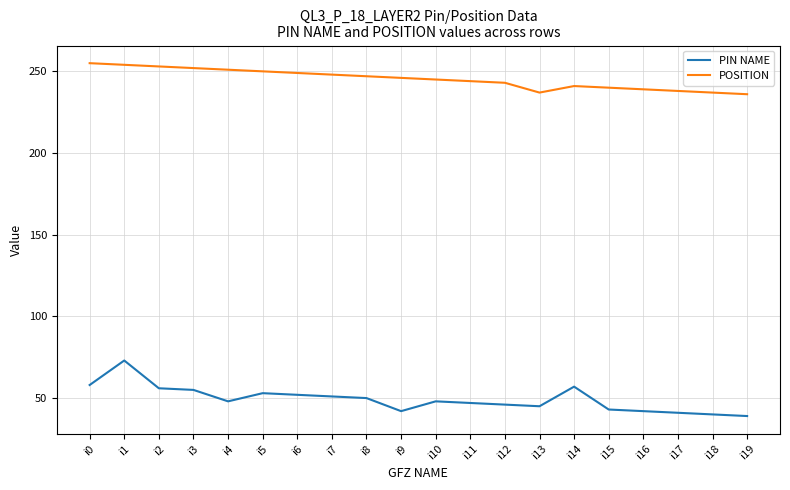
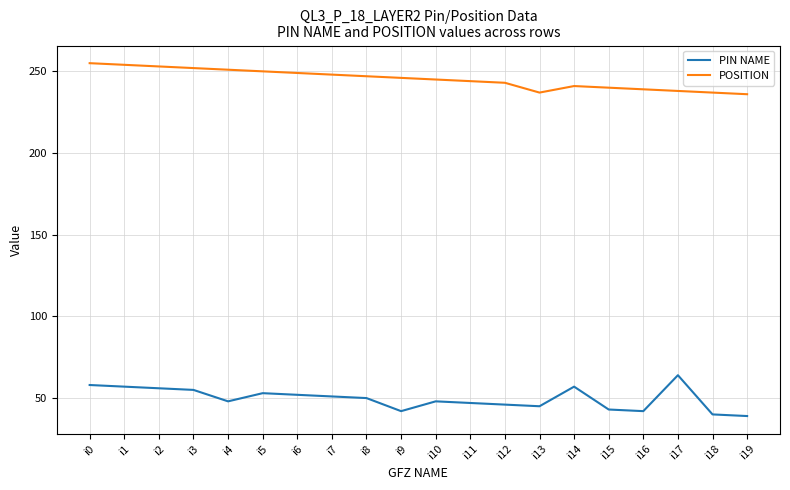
  {
    "PIN NAME": {
      "i0": 58,
-     "i1": 73,
+     "i1": 57,
      "i2": 56,
      "i3": 55,
      "i4": 48,
      "i5": 53,
      "i6": 52,
      "i7": 51,
      "i8": 50,
      "i9": 42,
      "i10": 48,
      "i11": 47,
      "i12": 46,
      "i13": 45,
      "i14": 57,
      "i15": 43,
      "i16": 42,
-     "i17": 41,
+     "i17": 64,
      "i18": 40,
      "i19": 39
    },
    "POSITION": {
      "i0": 255,
      "i1": 254,
      "i2": 253,
      "i3": 252,
      "i4": 251,
      "i5": 250,
      "i6": 249,
      "i7": 248,
      "i8": 247,
      "i9": 246,
      "i10": 245,
      "i11": 244,
      "i12": 243,
      "i13": 237,
      "i14": 241,
      "i15": 240,
      "i16": 239,
      "i17": 238,
      "i18": 237,
      "i19": 236
    }
  }
